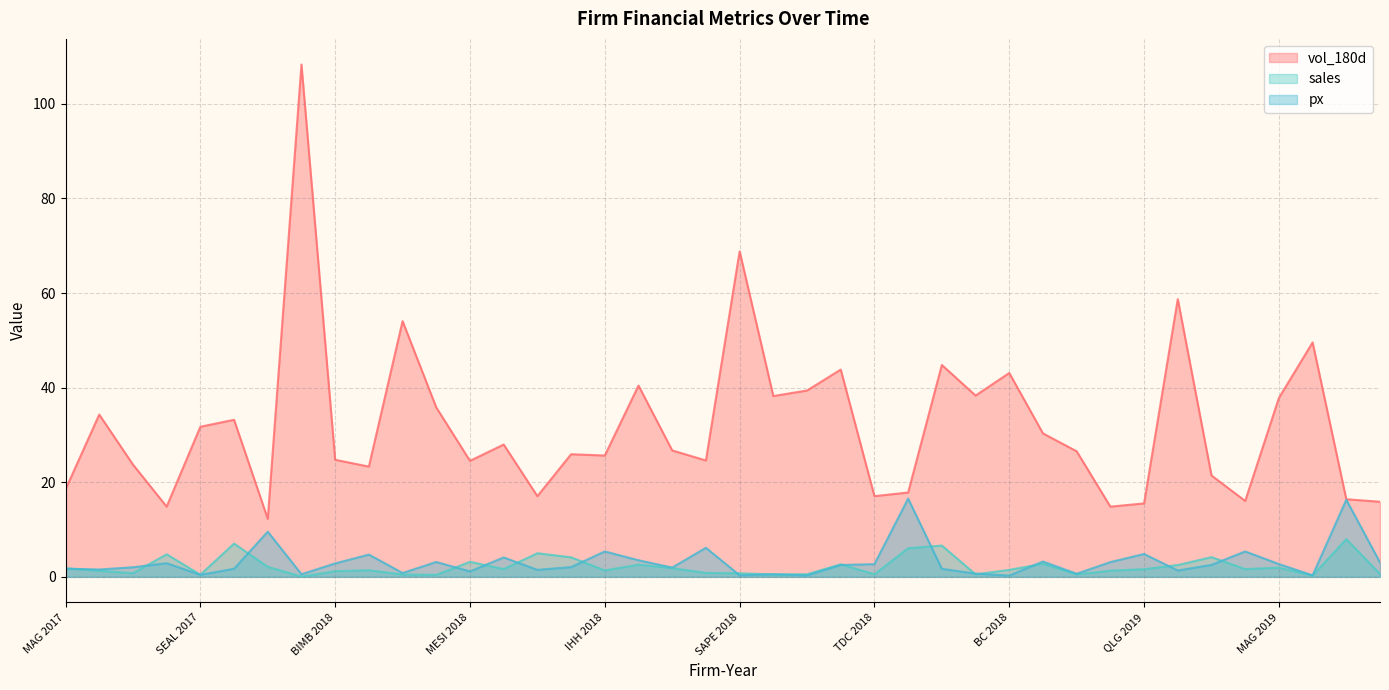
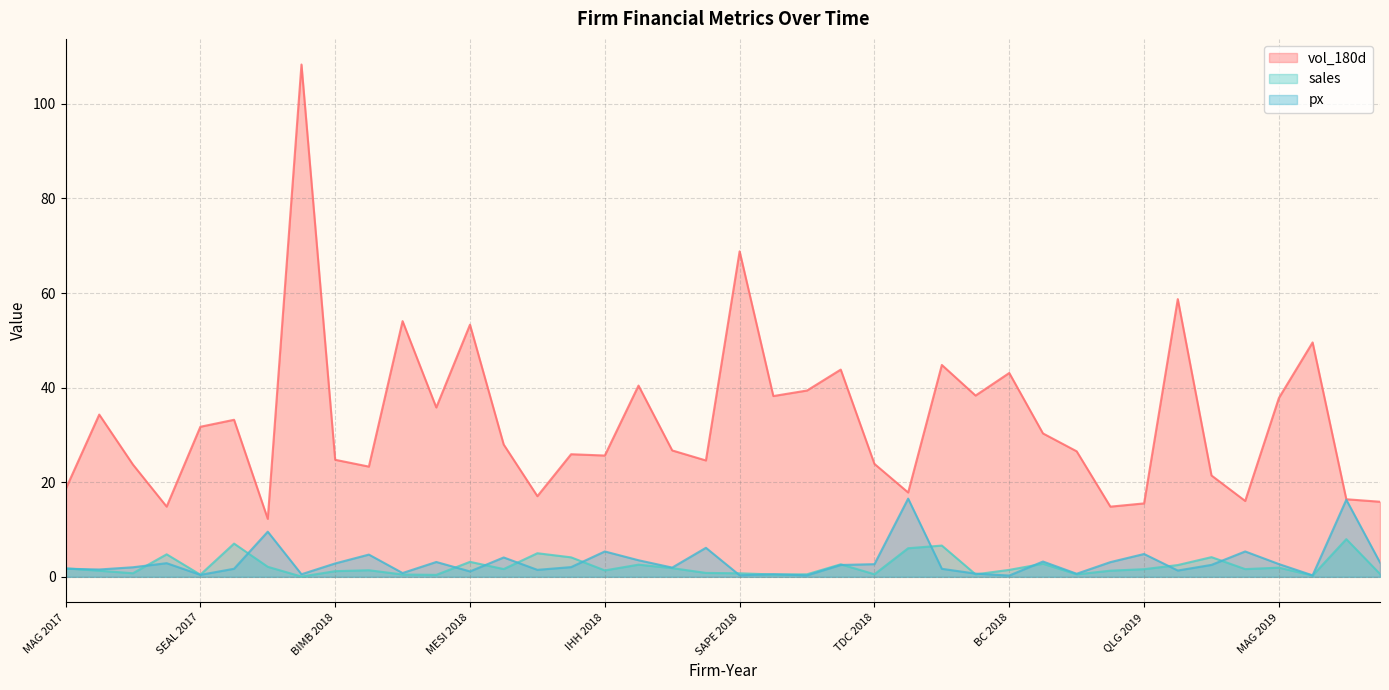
  {
    "vol_180d": {
      "MAG 2017": 18,
      "SEAL 2017": 32,
      "BIMB 2018": 25,
-     "MESI 2018": 25,
+     "MESI 2018": 53,
      "IHH 2018": 26,
      "SAPE 2018": 69,
-     "TDC 2018": 17,
+     "TDC 2018": 24,
      "BC 2018": 43,
      "QLG 2019": 16,
      "MAG 2019": 38
    }
  }
